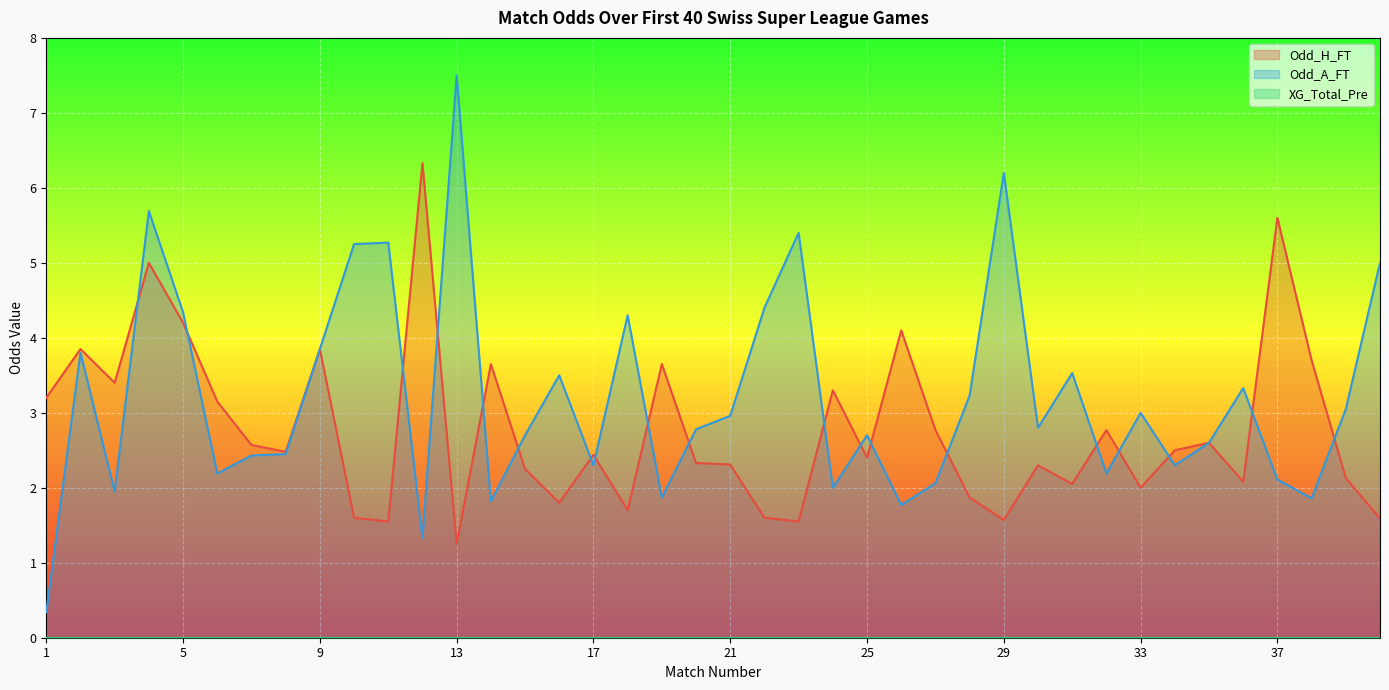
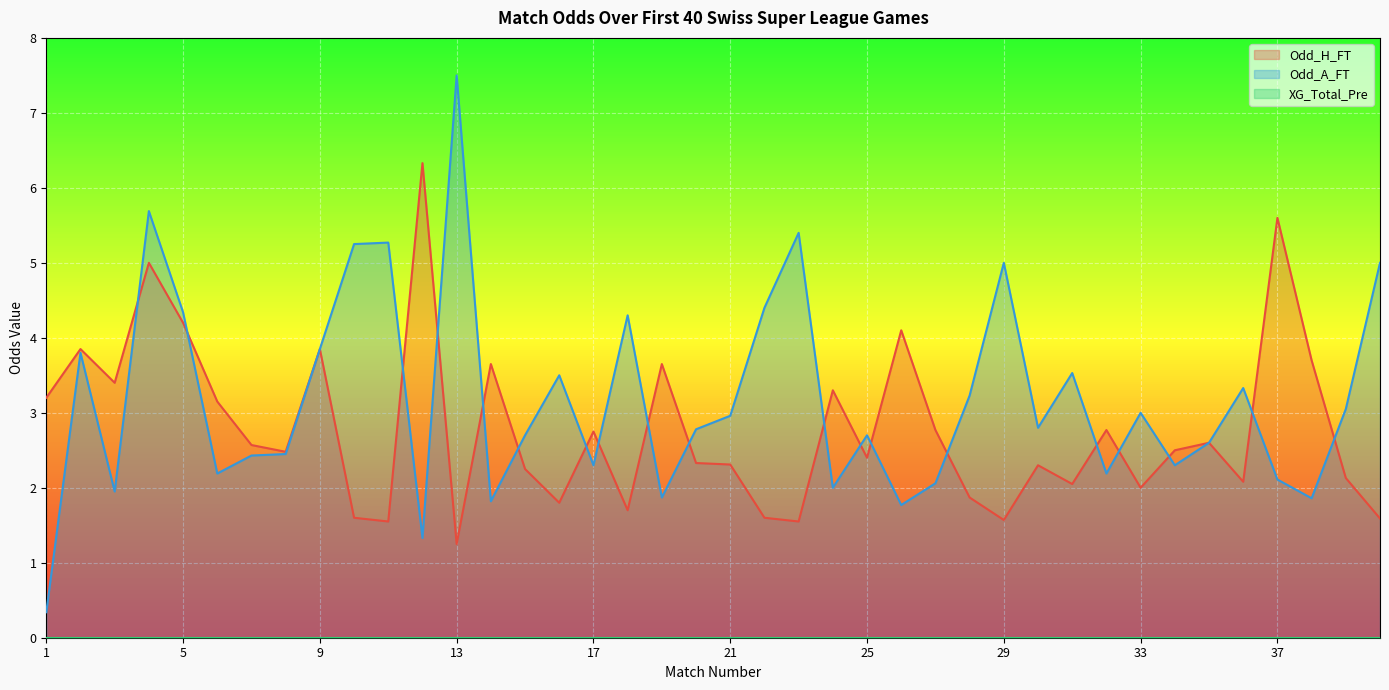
  {
    "Odd_H_FT": {
      "1": 3.2,
      "5": 4.2,
      "13": 1.3,
-     "17": 2.4,
+     "17": 2.8,
      "21": 2.3,
      "25": 2.4,
      "29": 1.6,
      "33": 2.0,
      "37": 5.6
    },
    "Odd_A_FT": {
      "1": 0.3,
      "5": 4.3,
      "13": 7.5,
      "17": 2.3,
      "21": 3.0,
      "25": 2.7,
-     "29": 6.2,
+     "29": 5.0,
      "33": 3.0,
      "37": 2.1
    },
    "XG_Total_Pre": {
      "1": 0.0,
      "5": 0.0,
      "9": 0.0,
      "13": 0.0,
      "17": 0.0,
      "21": 0.0,
      "25": 0.0,
      "29": 0.0,
      "33": 0.0,
      "37": 0.0
    }
  }
